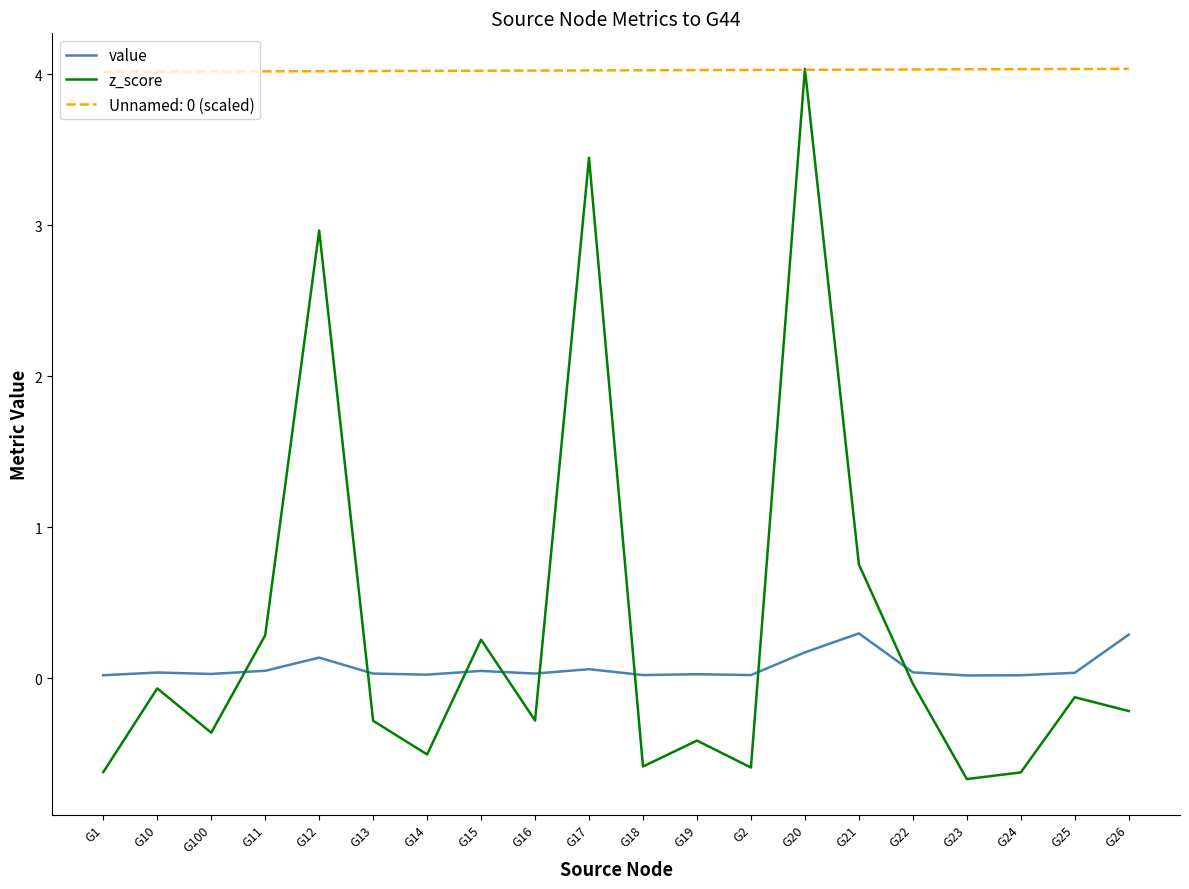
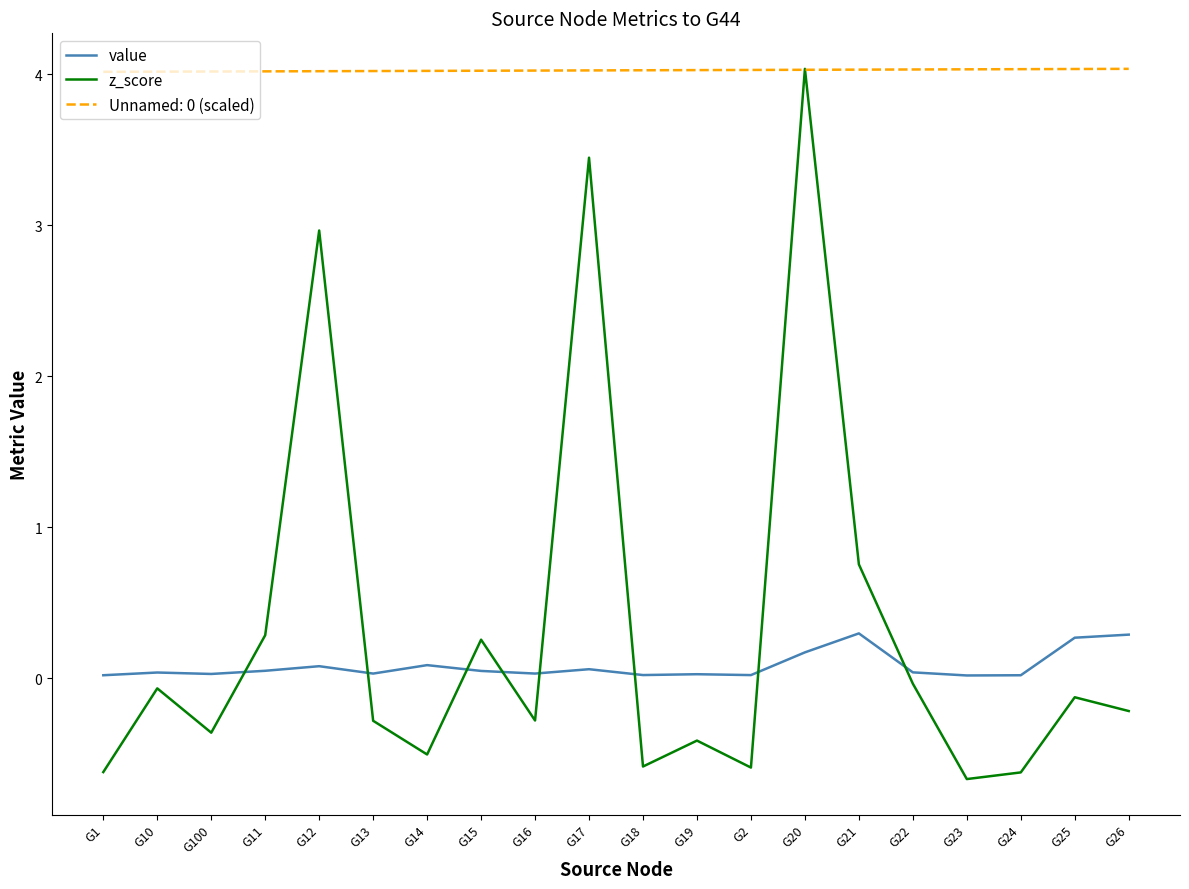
  {
    "value": {
      "G1": 0.02,
      "G10": 0.04,
      "G100": 0.03,
      "G11": 0.05,
-     "G12": 0.14,
+     "G12": 0.08,
      "G13": 0.03,
-     "G14": 0.03,
+     "G14": 0.09,
      "G15": 0.05,
      "G16": 0.03,
      "G17": 0.06,
      "G18": 0.02,
      "G19": 0.03,
      "G2": 0.02,
      "G20": 0.17,
      "G21": 0.30,
      "G22": 0.04,
      "G23": 0.02,
      "G24": 0.02,
-     "G25": 0.04,
+     "G25": 0.27,
      "G26": 0.29
    },
    "z_score": {
      "G1": -0.62,
      "G10": -0.07,
      "G100": -0.36,
      "G11": 0.29,
      "G12": 2.97,
      "G13": -0.28,
      "G14": -0.50,
      "G15": 0.26,
      "G16": -0.28,
      "G17": 3.45,
      "G18": -0.58,
      "G19": -0.41,
      "G2": -0.59,
      "G21": 0.76,
      "G22": -0.03,
      "G23": -0.67,
      "G24": -0.62,
      "G25": -0.12,
      "G26": -0.22
    },
    "Unnamed: 0 (scaled)": {
      "G11": 4.02,
      "G12": 4.02,
      "G13": 4.02,
      "G14": 4.02,
      "G15": 4.02,
      "G16": 4.02,
      "G17": 4.03,
      "G18": 4.03,
      "G19": 4.03,
      "G2": 4.03,
      "G21": 4.03,
      "G22": 4.03,
      "G23": 4.03,
      "G24": 4.03,
      "G25": 4.04,
      "G26": 4.04
    }
  }
